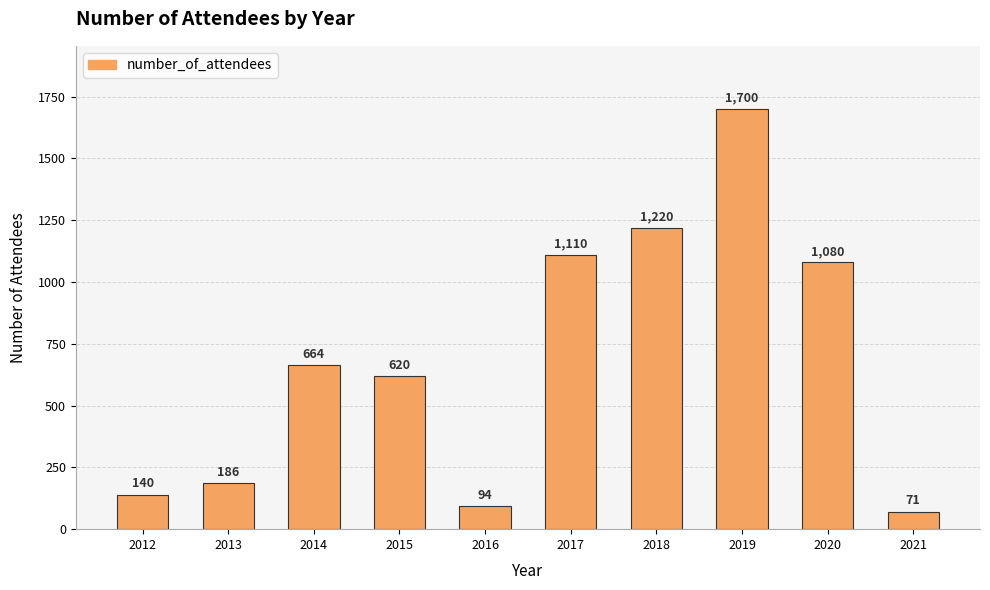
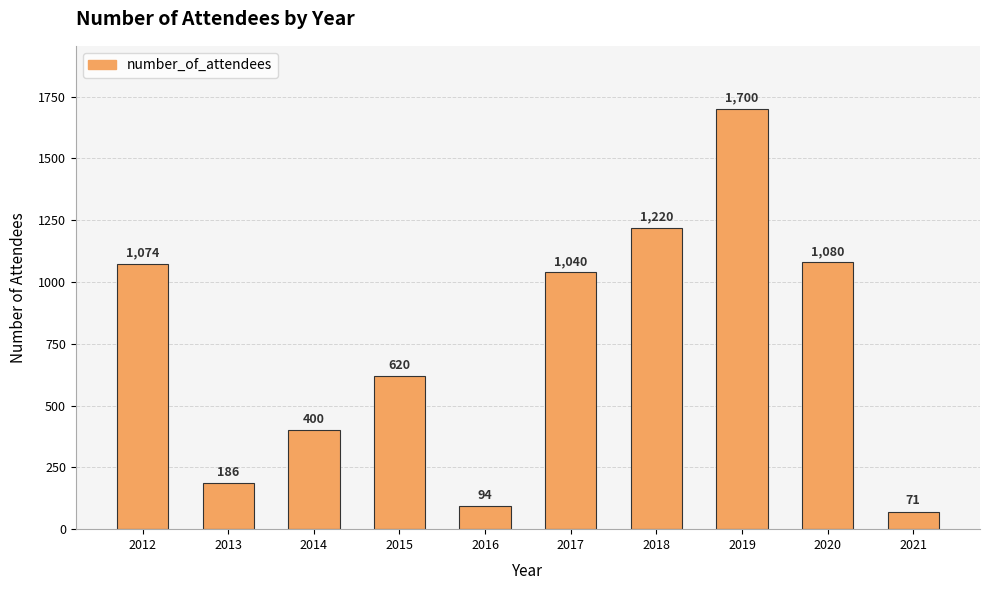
  {
-   "2012": "140",
+   "2012": "1,074",
    "2013": "186",
-   "2014": "664",
+   "2014": "400",
    "2015": "620",
    "2016": "94",
-   "2017": "1,110",
+   "2017": "1,040",
    "2018": "1,220",
    "2019": "1,700",
    "2020": "1,080",
    "2021": "71"
  }
